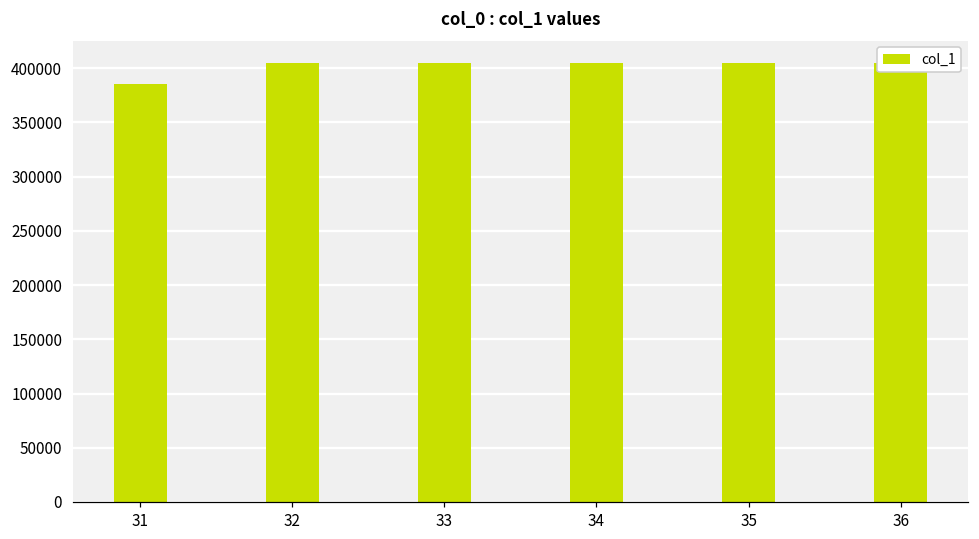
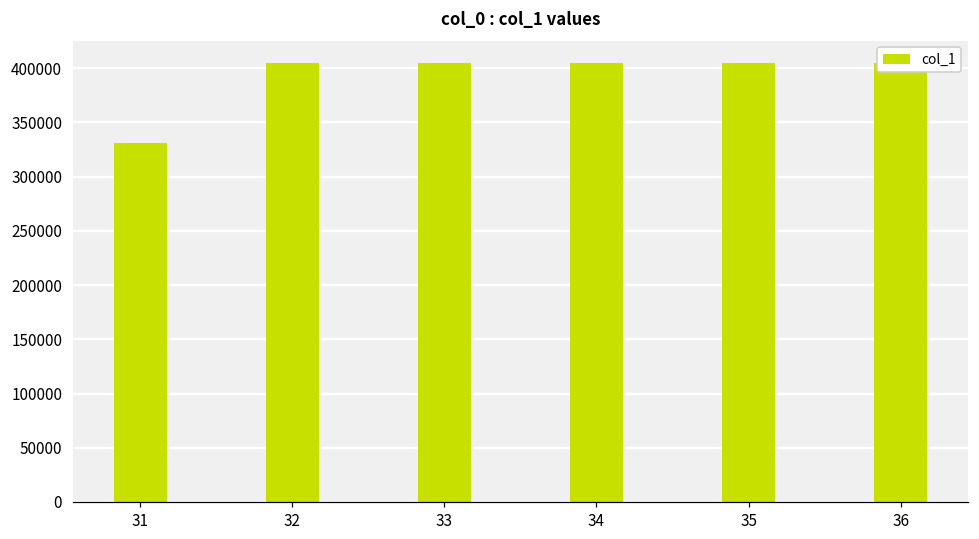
  {
-   "31": 390000,
+   "31": 330000,
    "32": 410000,
    "33": 410000,
    "34": 410000,
    "35": 410000
  }
